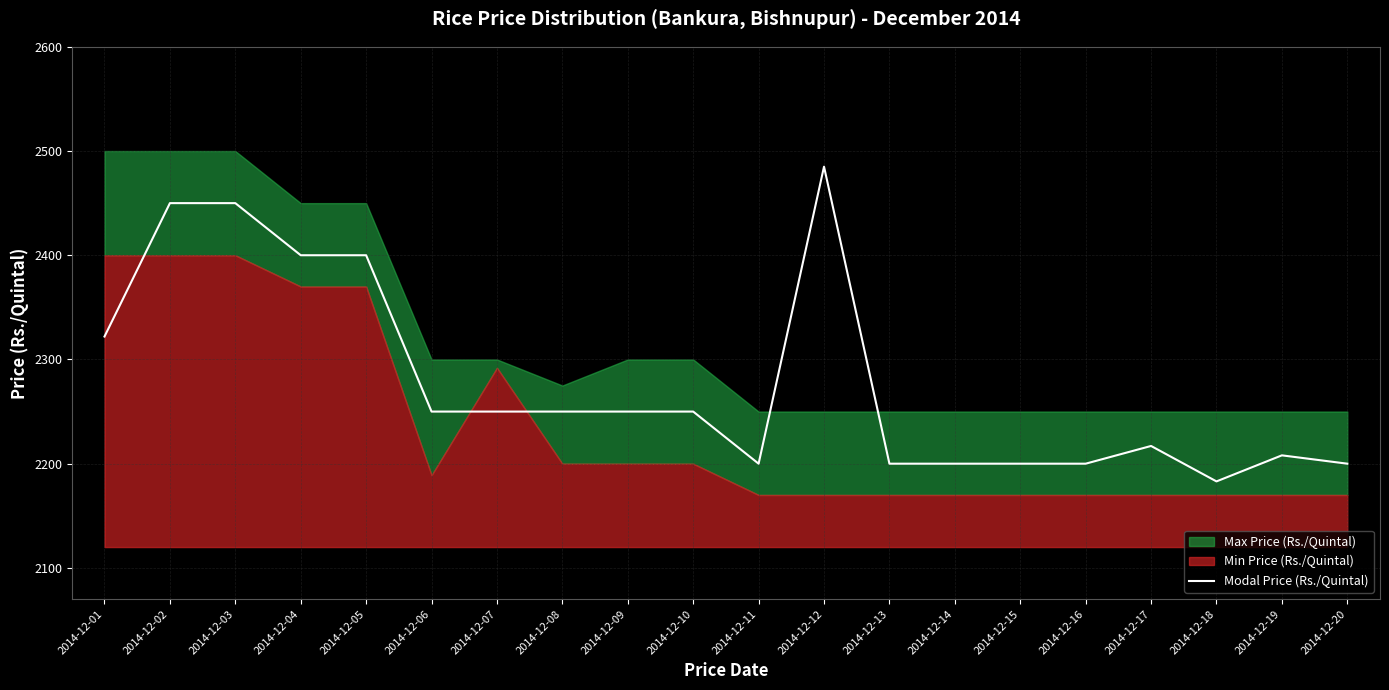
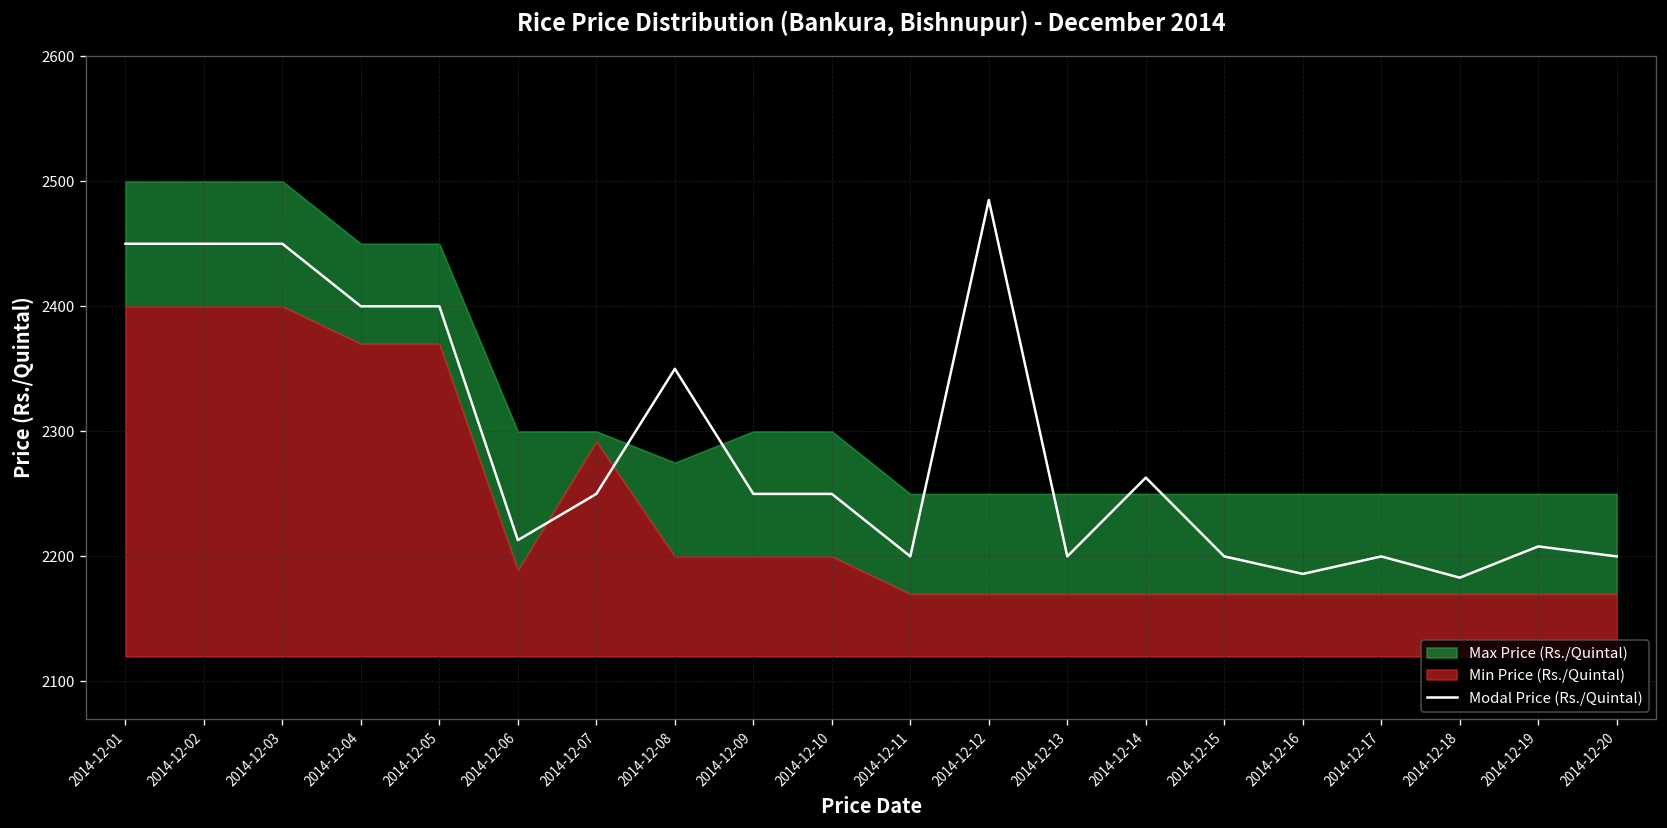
  {
    "Modal Price (Rs./Quintal)": {
-     "2014-12-01": 2322,
+     "2014-12-01": 2450,
      "2014-12-02": 2450,
      "2014-12-03": 2450,
      "2014-12-04": 2400,
      "2014-12-05": 2400,
-     "2014-12-06": 2250,
+     "2014-12-06": 2213,
      "2014-12-07": 2250,
-     "2014-12-08": 2250,
+     "2014-12-08": 2350,
      "2014-12-09": 2250,
      "2014-12-10": 2250,
      "2014-12-11": 2200,
      "2014-12-12": 2485,
      "2014-12-13": 2200,
-     "2014-12-14": 2200,
+     "2014-12-14": 2263,
      "2014-12-15": 2200,
-     "2014-12-16": 2200,
-     "2014-12-17": 2217,
+     "2014-12-16": 2186,
+     "2014-12-17": 2200,
      "2014-12-18": 2183,
      "2014-12-19": 2208,
      "2014-12-20": 2200
    },
    "Min Price (Rs./Quintal)": {
      "2014-12-01": 2400,
      "2014-12-02": 2400,
      "2014-12-03": 2400,
      "2014-12-04": 2370,
      "2014-12-05": 2370,
      "2014-12-06": 2189,
      "2014-12-07": 2292,
      "2014-12-08": 2200,
      "2014-12-09": 2200,
      "2014-12-10": 2200,
      "2014-12-11": 2170,
      "2014-12-12": 2170,
      "2014-12-13": 2170,
      "2014-12-14": 2170,
      "2014-12-15": 2170,
      "2014-12-16": 2170,
      "2014-12-17": 2170,
      "2014-12-18": 2170,
      "2014-12-19": 2170,
      "2014-12-20": 2170
    }
  }
